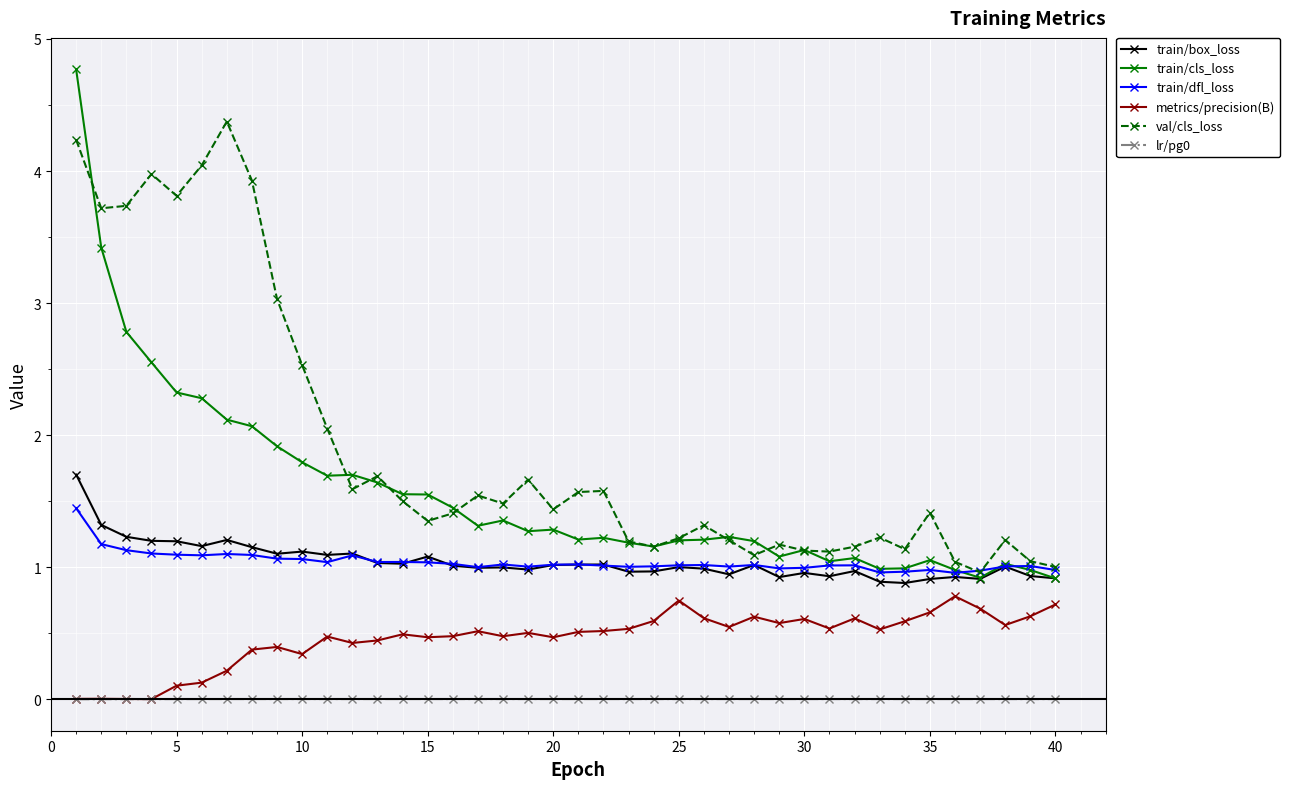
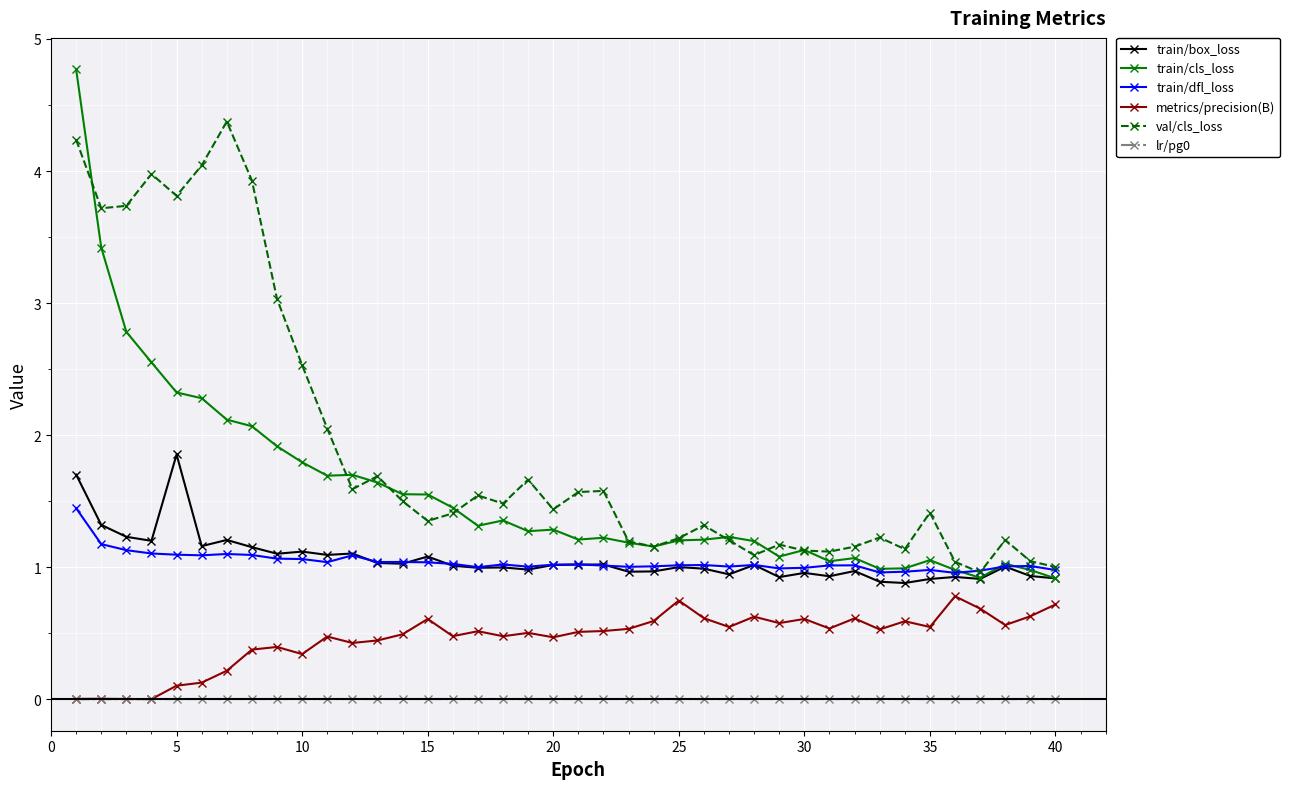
  {
    "train/box_loss": {
-     "5": 1.20,
+     "5": 1.85,
      "10": 1.12,
      "15": 1.08,
      "30": 0.96,
      "35": 0.91
    },
    "train/dfl_loss": {
      "5": 1.09,
      "10": 1.06,
      "15": 1.04,
      "30": 1.00,
      "35": 0.98,
      "40": 0.98
    },
    "metrics/precision(B)": {
      "5": 0.10,
      "10": 0.34,
-     "15": 0.47,
+     "15": 0.61,
      "20": 0.47,
      "25": 0.75,
      "30": 0.61,
-     "35": 0.66,
+     "35": 0.55,
      "40": 0.72
    },
    "lr/pg0": {
      "5": 0.00,
      "10": 0.00,
      "15": 0.00,
      "20": 0.00,
      "25": 0.00,
      "30": 0.00,
      "35": 0.00,
      "40": 0.00
    }
  }
